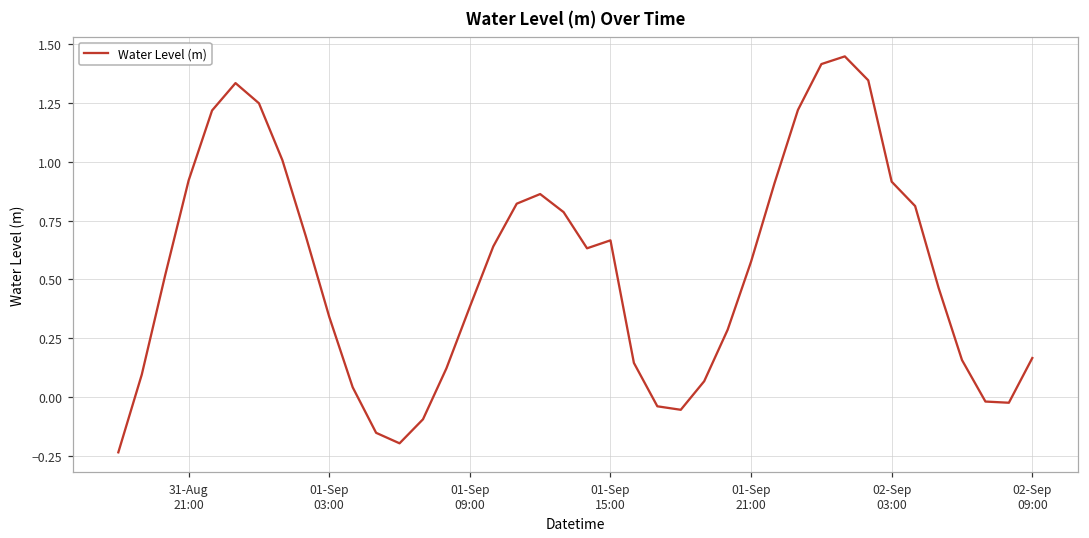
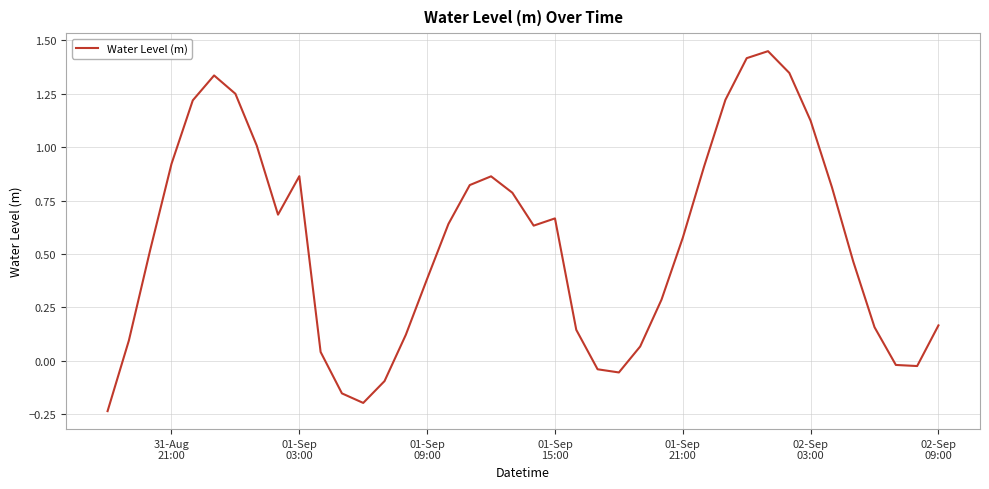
  {
    "31-Aug 21:00": 0.92,
-   "01-Sep 03:00": 0.34,
+   "01-Sep 03:00": 0.86,
    "01-Sep 09:00": 0.38,
    "01-Sep 15:00": 0.67,
    "01-Sep 21:00": 0.58,
-   "02-Sep 03:00": 0.92,
+   "02-Sep 03:00": 1.12,
    "02-Sep 09:00": 0.17
  }
